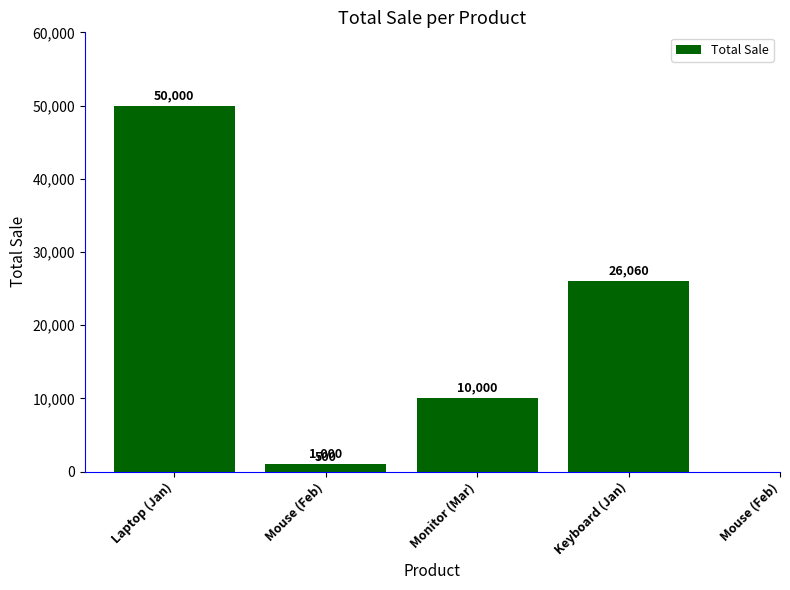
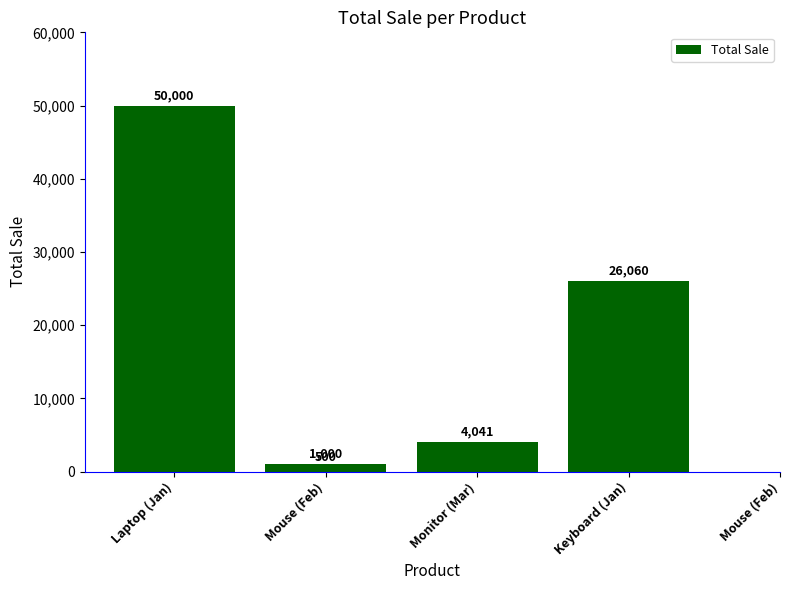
  {
    "Laptop (Jan)": "50,000",
-   "Monitor (Mar)": "10,000",
+   "Monitor (Mar)": "4,041",
    "Keyboard (Jan)": "26,060"
  }
